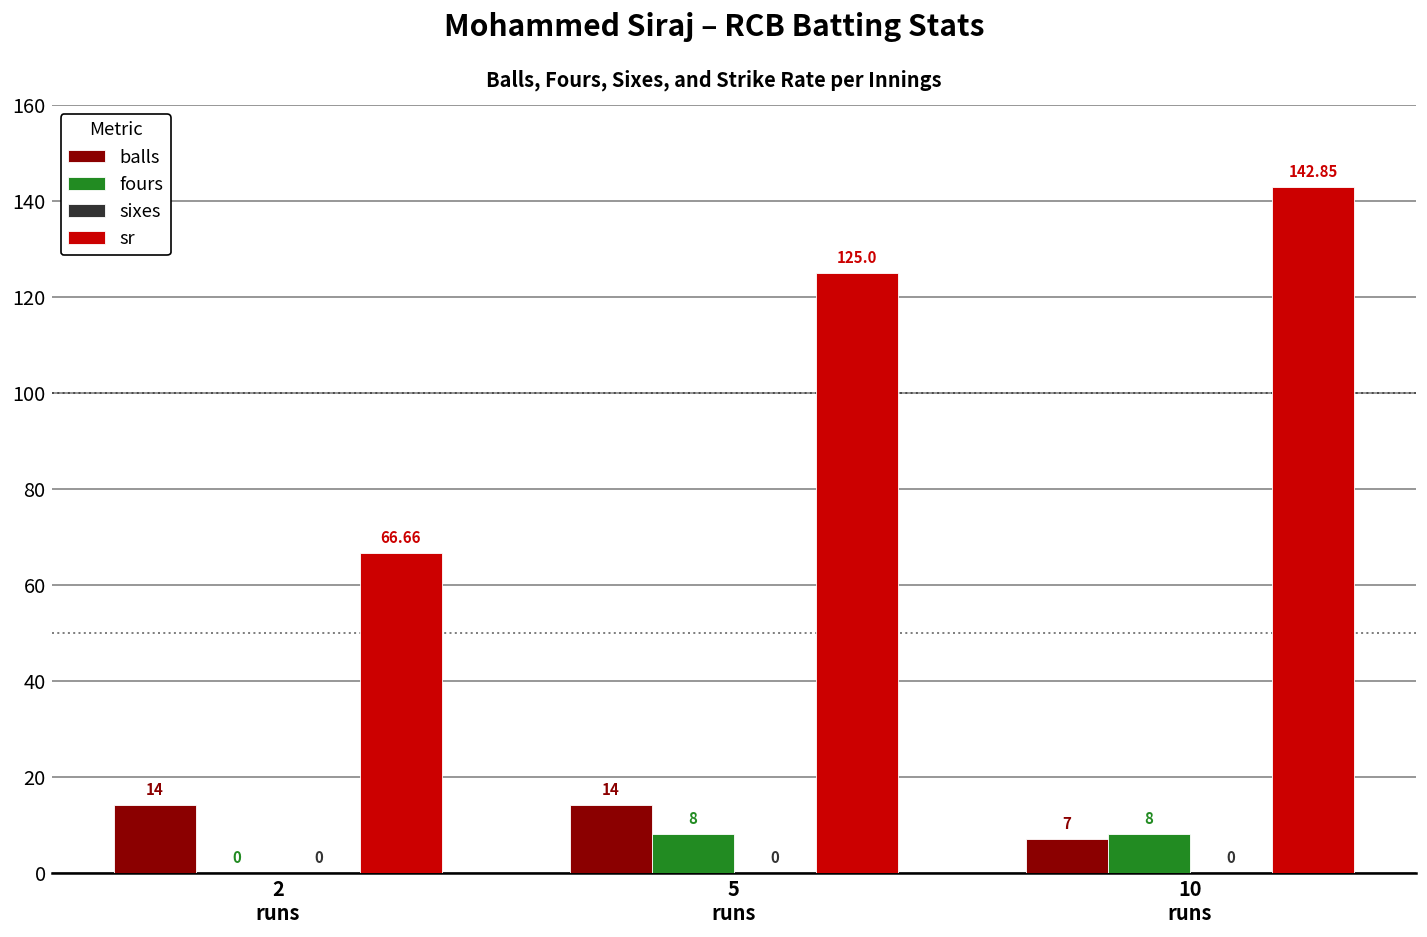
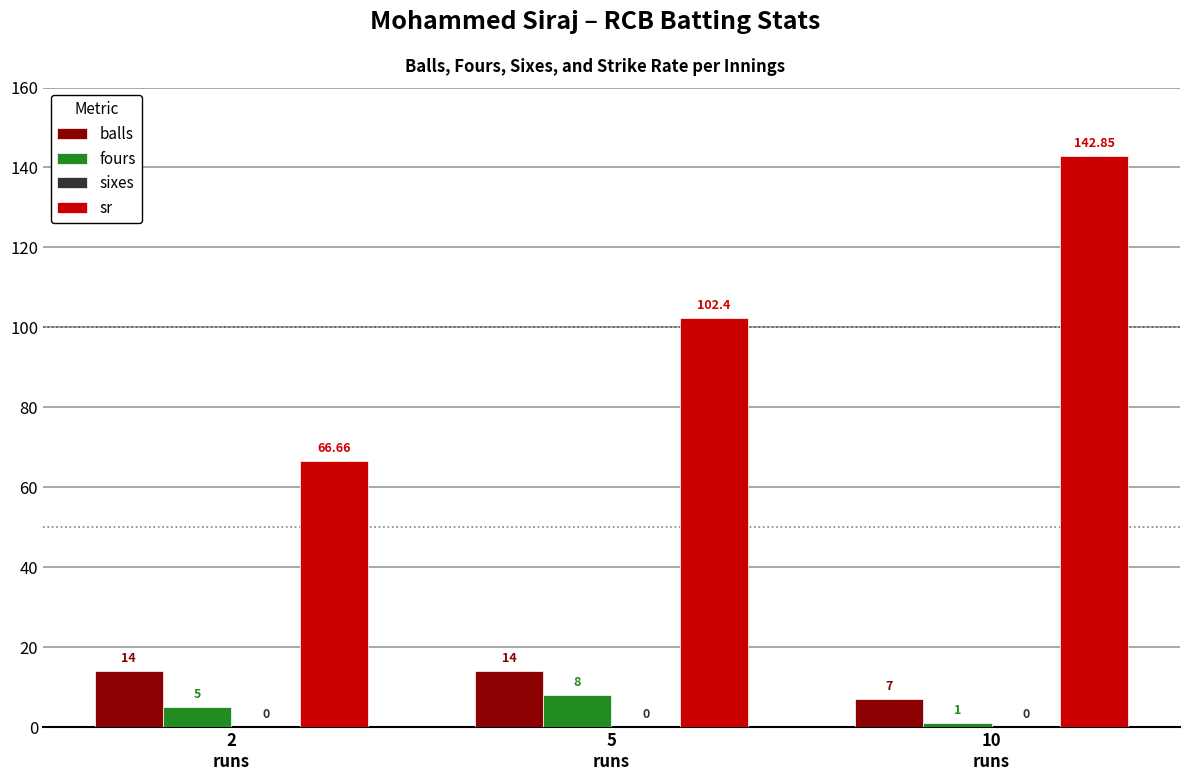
  {
    "balls": {
      "2 runs": 14,
      "5 runs": 14,
      "10 runs": 7
    },
    "fours": {
-     "2 runs": 0,
+     "2 runs": 5,
      "5 runs": 8,
-     "10 runs": 8
+     "10 runs": 1
    },
    "sixes": {
      "2 runs": 0,
      "5 runs": 0,
      "10 runs": 0
    },
    "sr": {
      "2 runs": 66.66,
-     "5 runs": 125.0,
+     "5 runs": 102.4,
      "10 runs": 142.85
    }
  }
